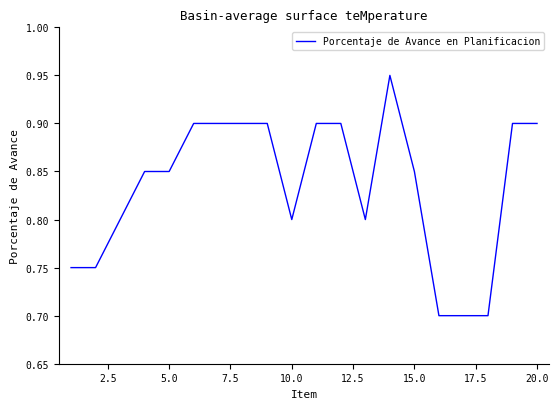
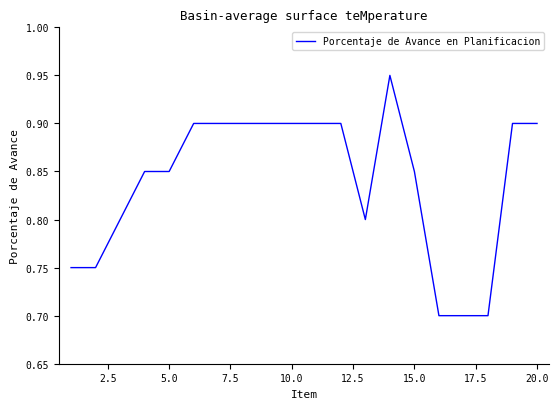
  {
    "5.0": 0.85,
-   "10.0": 0.8,
+   "10.0": 0.9,
    "15.0": 0.85,
    "20.0": 0.9
  }
